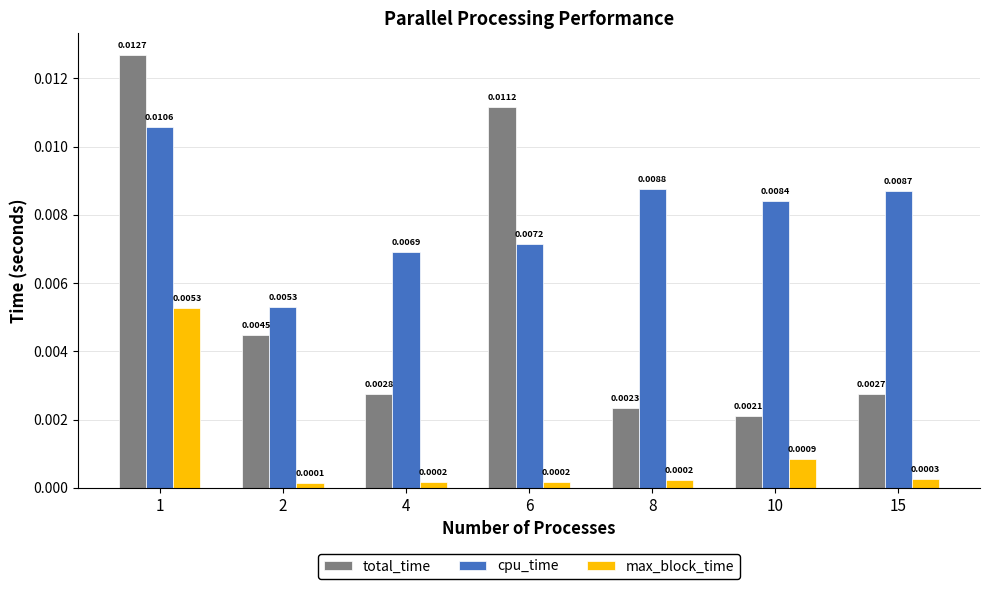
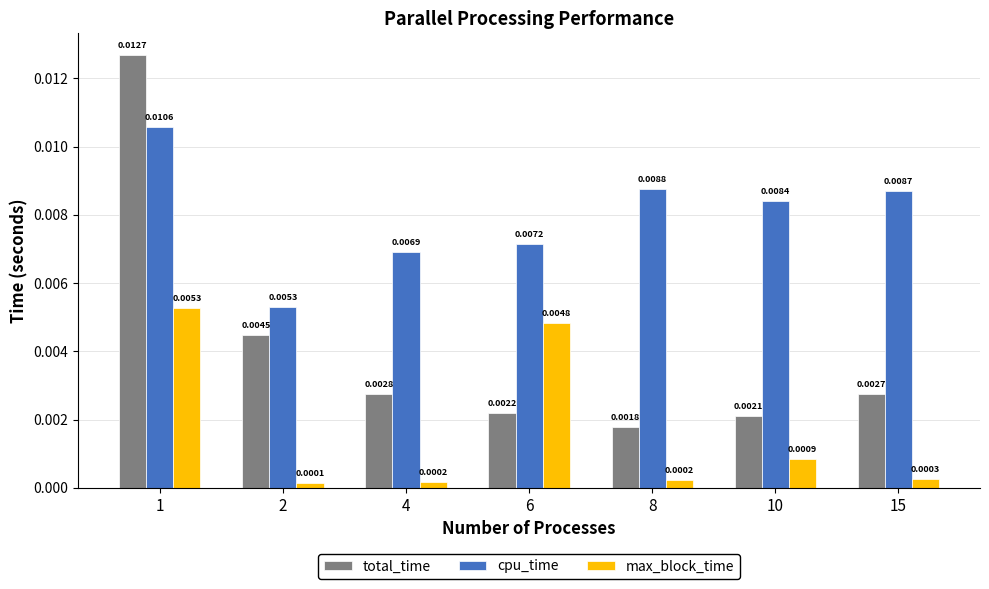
  {
    "total_time": {
      "1": 0.0127,
      "2": 0.0045,
      "4": 0.0028,
-     "6": 0.0112,
-     "8": 0.0023,
+     "6": 0.0022,
+     "8": 0.0018,
      "10": 0.0021,
      "15": 0.0027
    },
    "cpu_time": {
      "1": 0.0106,
      "2": 0.0053,
      "4": 0.0069,
      "6": 0.0072,
      "8": 0.0088,
      "10": 0.0084,
      "15": 0.0087
    },
    "max_block_time": {
      "1": 0.0053,
      "2": 0.0001,
      "4": 0.0002,
-     "6": 0.0002,
+     "6": 0.0048,
      "8": 0.0002,
      "10": 0.0009,
      "15": 0.0003
    }
  }
